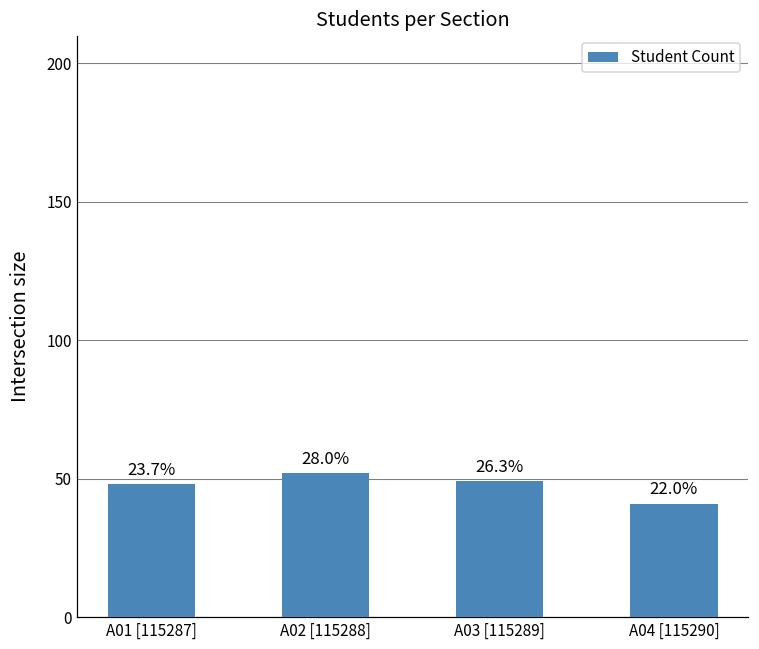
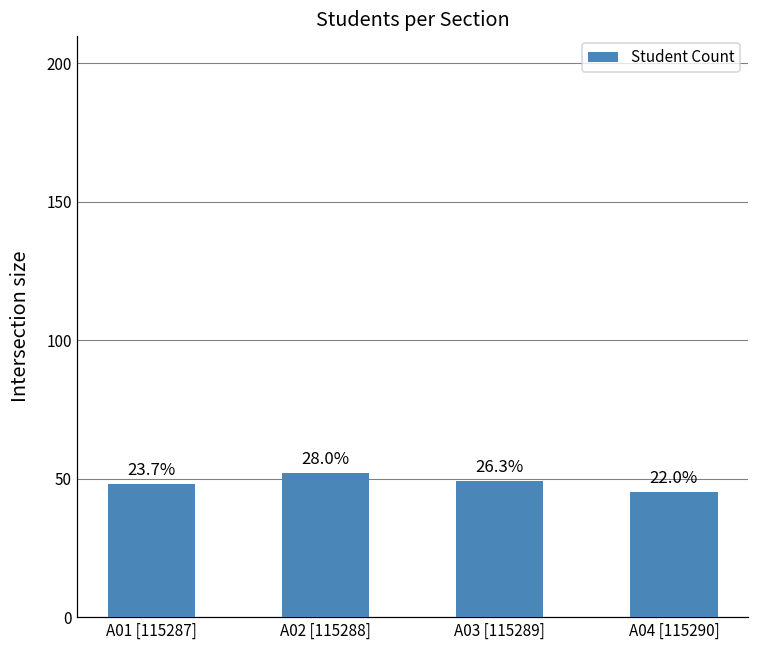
  {
-   "A04 [115290]": 41
+   "A04 [115290]": 45
  }
